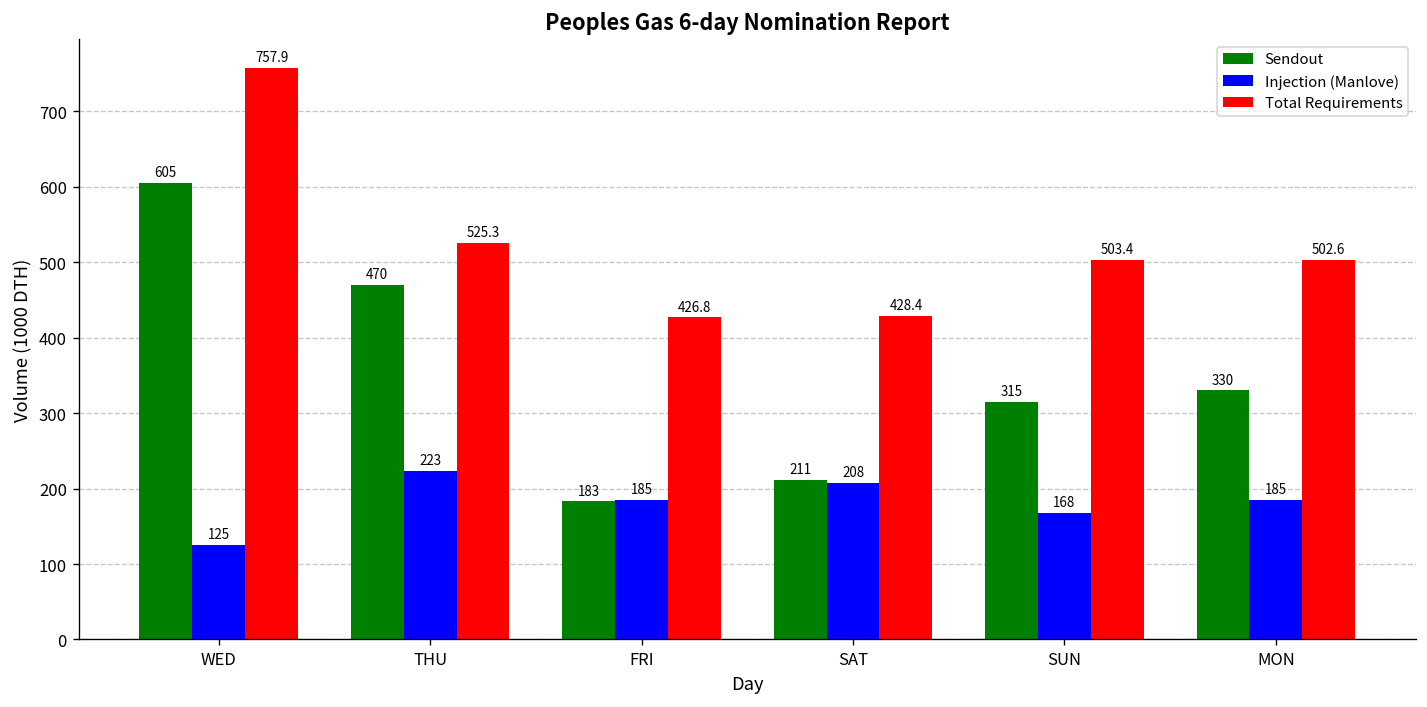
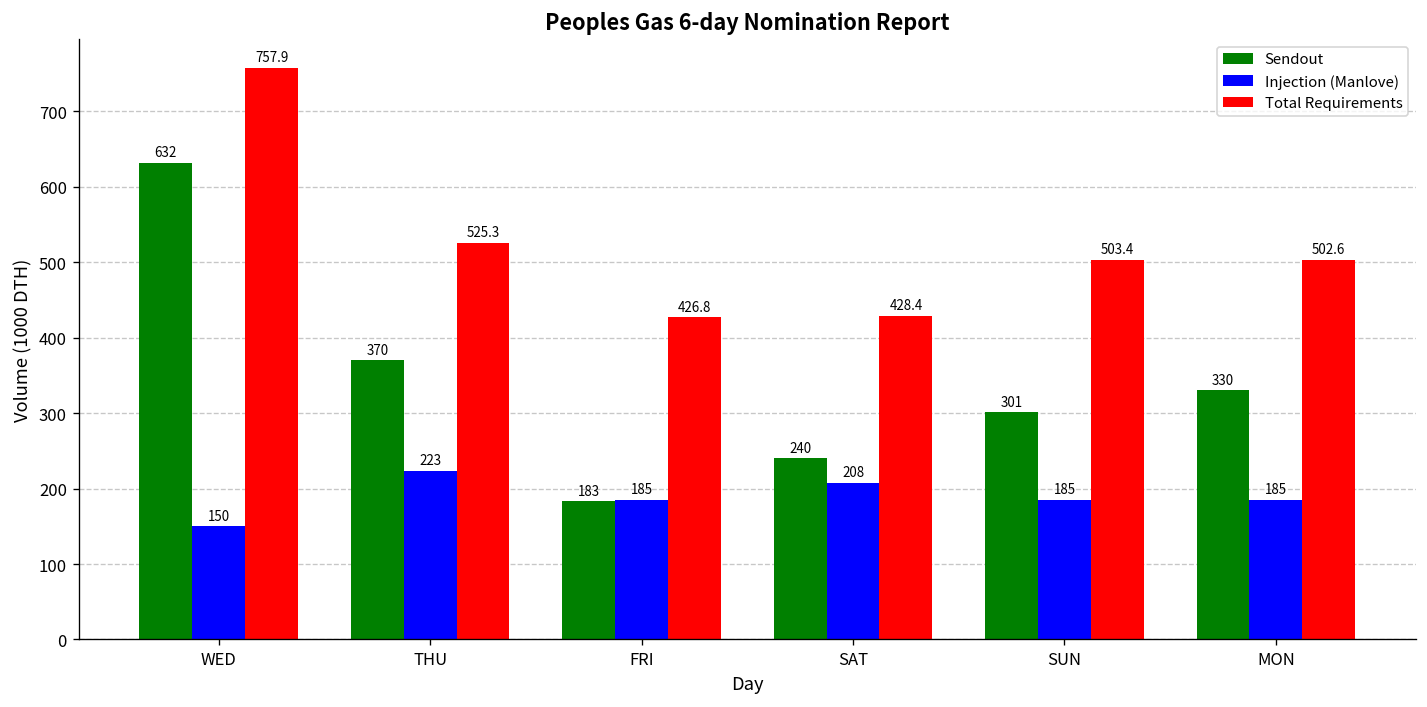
  {
    "Sendout": {
-     "WED": 605,
-     "THU": 470,
+     "WED": 632,
+     "THU": 370,
      "FRI": 183,
-     "SAT": 211,
-     "SUN": 315,
+     "SAT": 240,
+     "SUN": 301,
      "MON": 330
    },
    "Injection (Manlove)": {
-     "WED": 125,
+     "WED": 150,
      "THU": 223,
      "FRI": 185,
      "SAT": 208,
-     "SUN": 168,
+     "SUN": 185,
      "MON": 185
    },
    "Total Requirements": {
      "WED": 757.9,
      "THU": 525.3,
      "FRI": 426.8,
      "SAT": 428.4,
      "SUN": 503.4,
      "MON": 502.6
    }
  }
